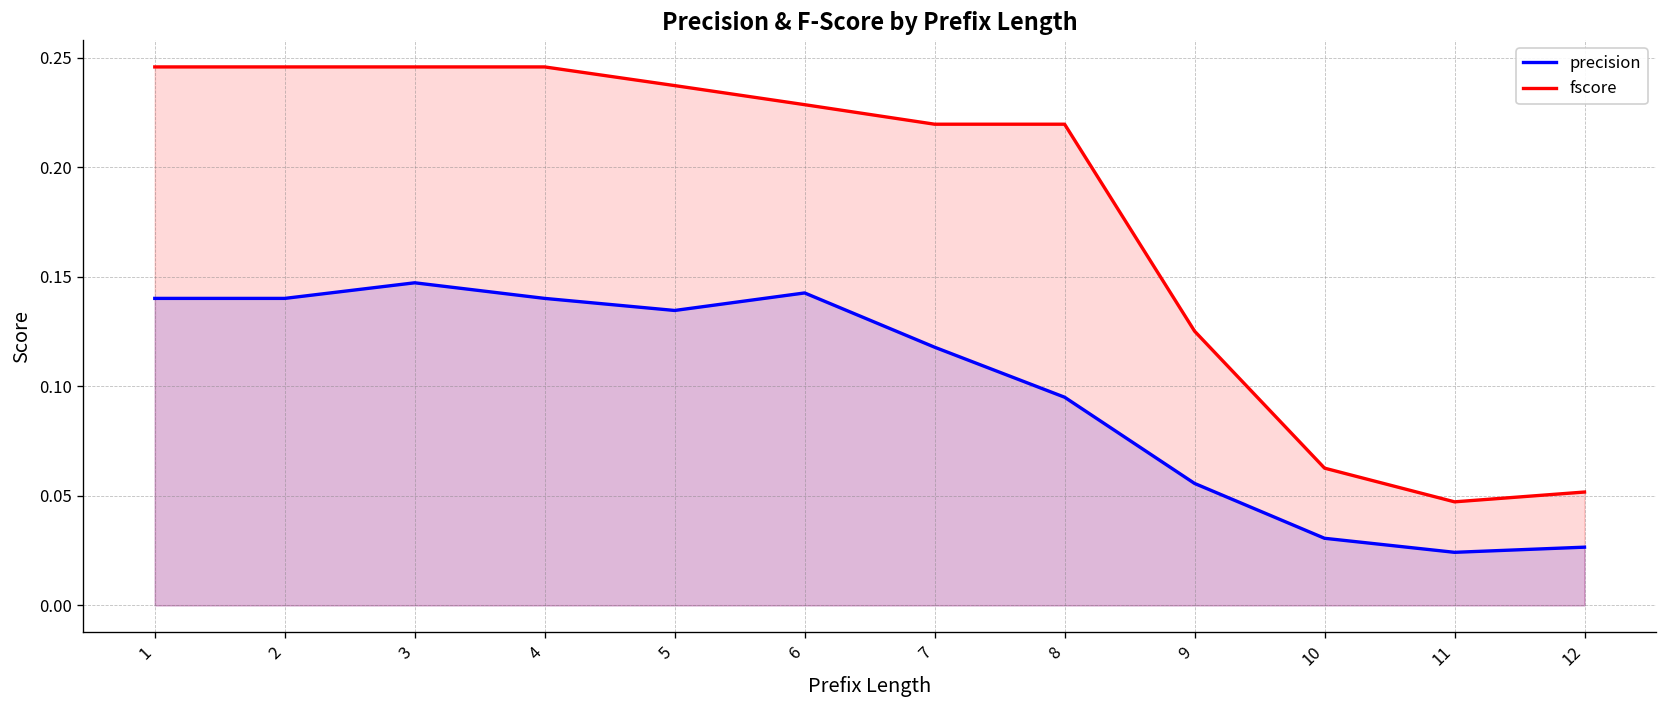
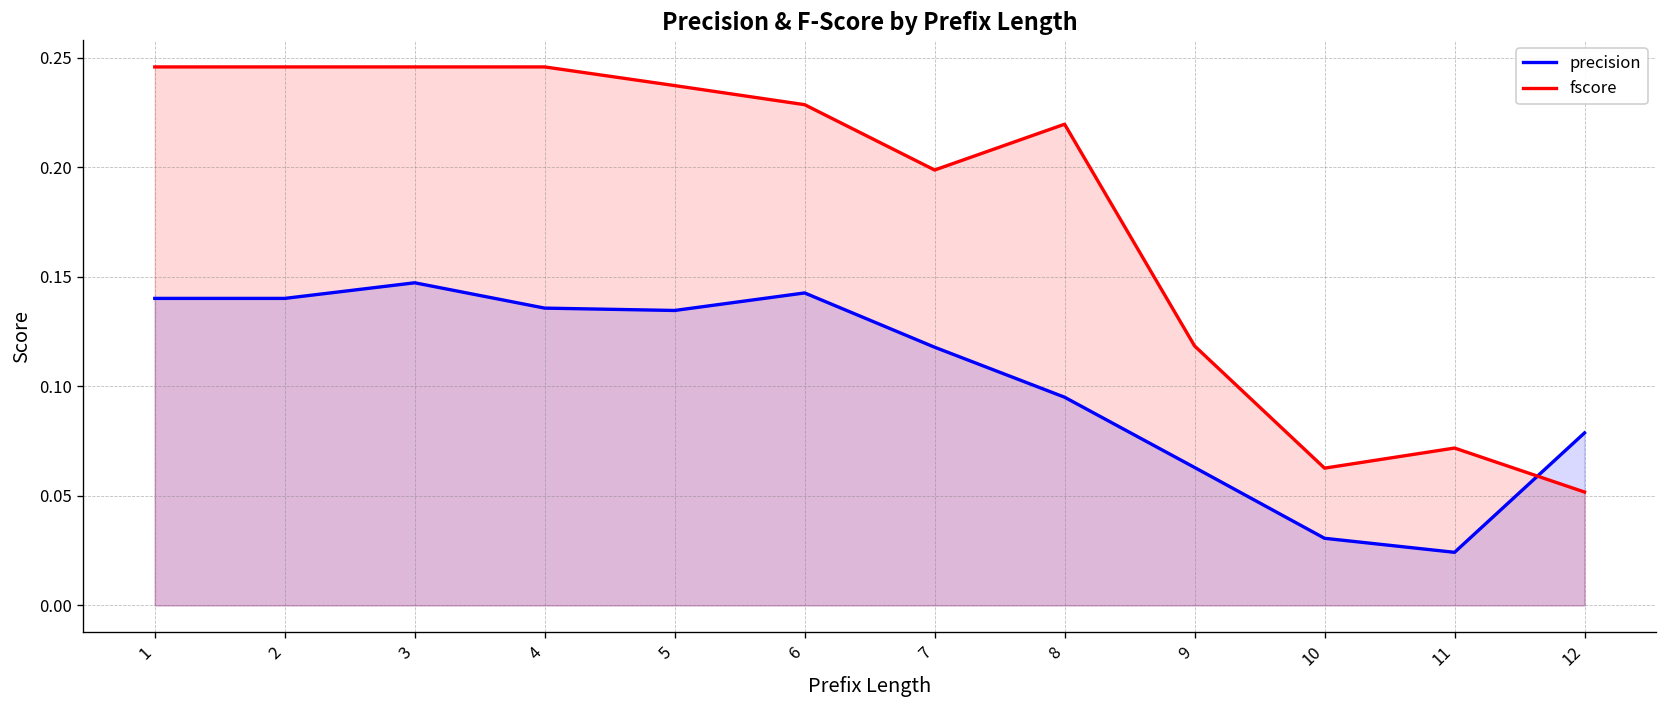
  {
    "precision": {
      "1": 0.140,
      "2": 0.140,
      "3": 0.147,
-     "4": 0.140,
+     "4": 0.136,
      "5": 0.135,
      "6": 0.143,
      "7": 0.118,
      "8": 0.095,
-     "9": 0.056,
+     "9": 0.063,
      "10": 0.031,
      "11": 0.024,
-     "12": 0.027
+     "12": 0.079
    },
    "fscore": {
      "1": 0.246,
      "2": 0.246,
      "3": 0.246,
      "4": 0.246,
      "5": 0.237,
      "6": 0.229,
-     "7": 0.220,
+     "7": 0.199,
      "8": 0.220,
-     "9": 0.125,
+     "9": 0.118,
      "10": 0.063,
-     "11": 0.047,
+     "11": 0.072,
      "12": 0.052
    }
  }
